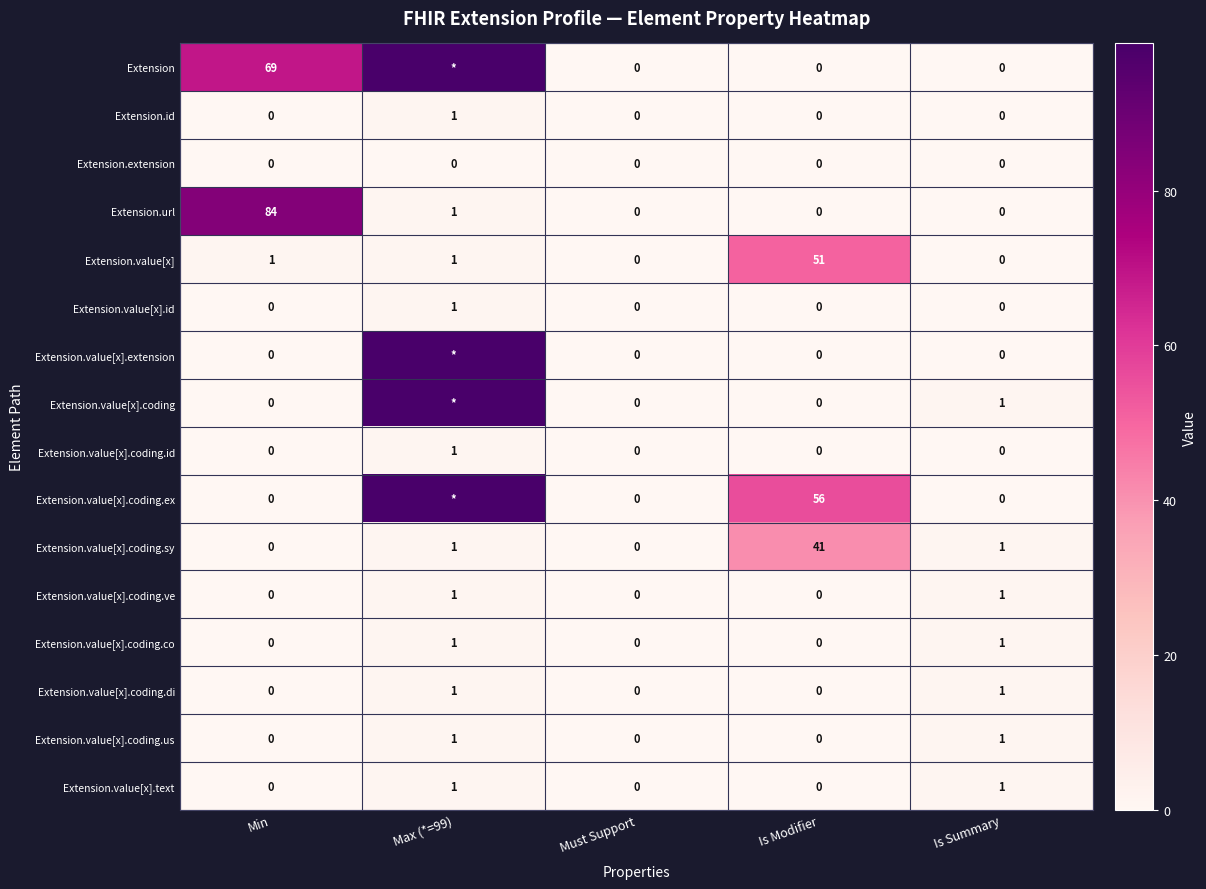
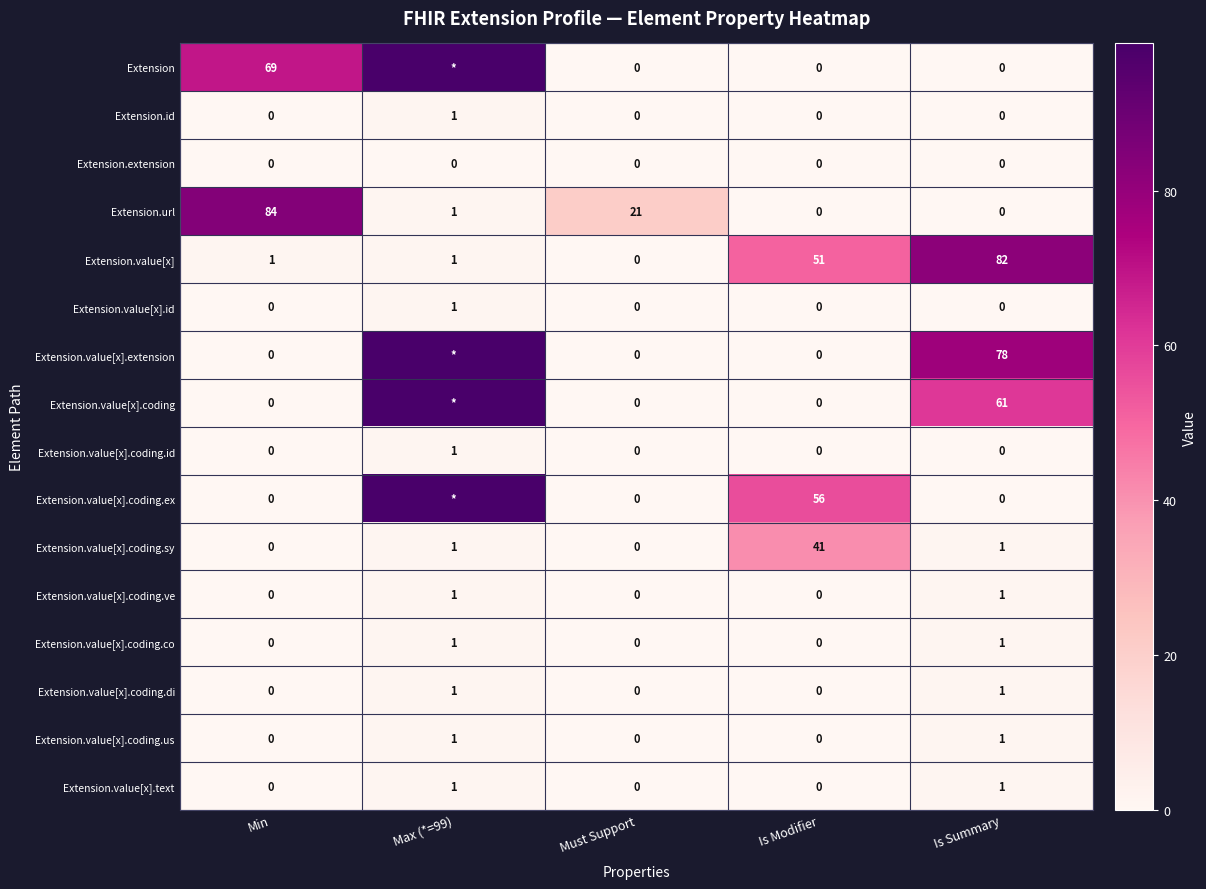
  {
    "Extension": {
      "Min": 69,
      "Must Support": 0,
      "Is Modifier": 0,
      "Is Summary": 0
    },
    "Extension.id": {
      "Min": 0,
      "Max (*=99)": 1,
      "Must Support": 0,
      "Is Modifier": 0,
      "Is Summary": 0
    },
    "Extension.extension": {
      "Min": 0,
      "Max (*=99)": 0,
      "Must Support": 0,
      "Is Modifier": 0,
      "Is Summary": 0
    },
    "Extension.url": {
      "Min": 84,
      "Max (*=99)": 1,
-     "Must Support": 0,
+     "Must Support": 21,
      "Is Modifier": 0,
      "Is Summary": 0
    },
    "Extension.value[x]": {
      "Min": 1,
      "Max (*=99)": 1,
      "Must Support": 0,
      "Is Modifier": 51,
-     "Is Summary": 0
+     "Is Summary": 82
    },
    "Extension.value[x].id": {
      "Min": 0,
      "Max (*=99)": 1,
      "Must Support": 0,
      "Is Modifier": 0,
      "Is Summary": 0
    },
    "Extension.value[x].extension": {
      "Min": 0,
      "Must Support": 0,
      "Is Modifier": 0,
-     "Is Summary": 0
+     "Is Summary": 78
    },
    "Extension.value[x].coding": {
      "Min": 0,
      "Must Support": 0,
      "Is Modifier": 0,
-     "Is Summary": 1
+     "Is Summary": 61
    },
    "Extension.value[x].coding.id": {
      "Min": 0,
      "Max (*=99)": 1,
      "Must Support": 0,
      "Is Modifier": 0,
      "Is Summary": 0
    },
    "Extension.value[x].coding.ex": {
      "Min": 0,
      "Must Support": 0,
      "Is Modifier": 56,
      "Is Summary": 0
    },
    "Extension.value[x].coding.sy": {
      "Min": 0,
      "Max (*=99)": 1,
      "Must Support": 0,
      "Is Modifier": 41,
      "Is Summary": 1
    },
    "Extension.value[x].coding.ve": {
      "Min": 0,
      "Max (*=99)": 1,
      "Must Support": 0,
      "Is Modifier": 0,
      "Is Summary": 1
    },
    "Extension.value[x].coding.co": {
      "Min": 0,
      "Max (*=99)": 1,
      "Must Support": 0,
      "Is Modifier": 0,
      "Is Summary": 1
    },
    "Extension.value[x].coding.di": {
      "Min": 0,
      "Max (*=99)": 1,
      "Must Support": 0,
      "Is Modifier": 0,
      "Is Summary": 1
    },
    "Extension.value[x].coding.us": {
      "Min": 0,
      "Max (*=99)": 1,
      "Must Support": 0,
      "Is Modifier": 0,
      "Is Summary": 1
    },
    "Extension.value[x].text": {
      "Min": 0,
      "Max (*=99)": 1,
      "Must Support": 0,
      "Is Modifier": 0,
      "Is Summary": 1
    }
  }
